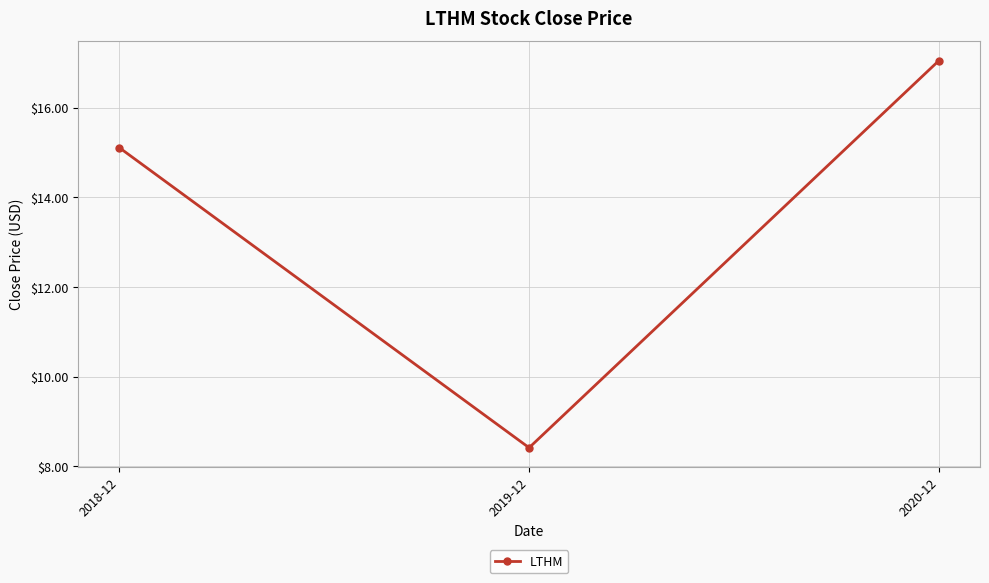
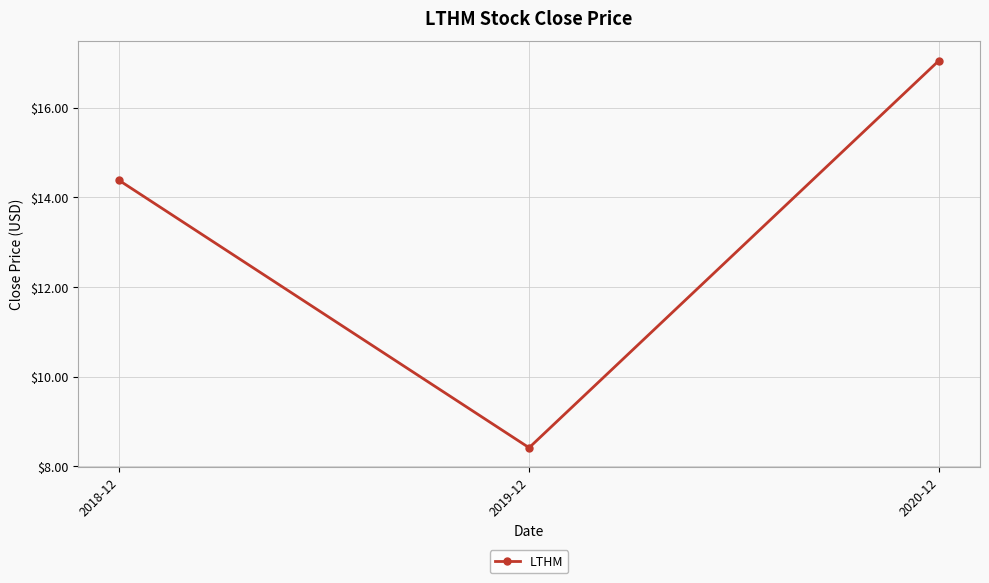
  {
-   "2018-12": "$15.1",
+   "2018-12": "$14.4",
    "2019-12": "$8.4",
    "2020-12": "$17.1"
  }
